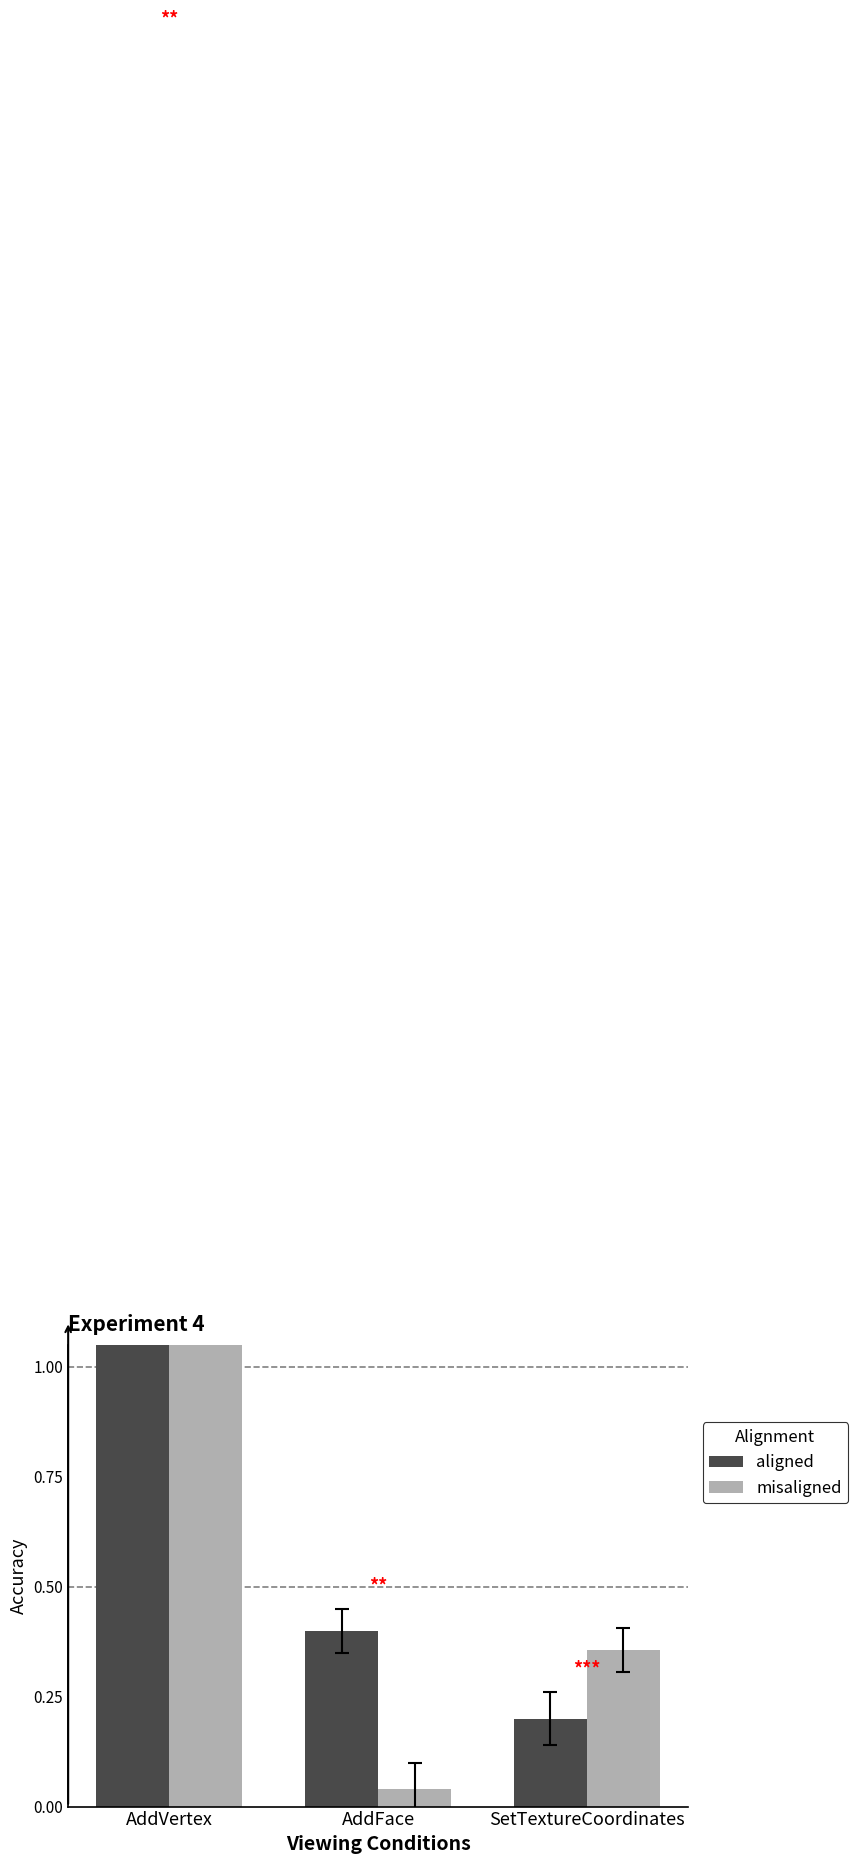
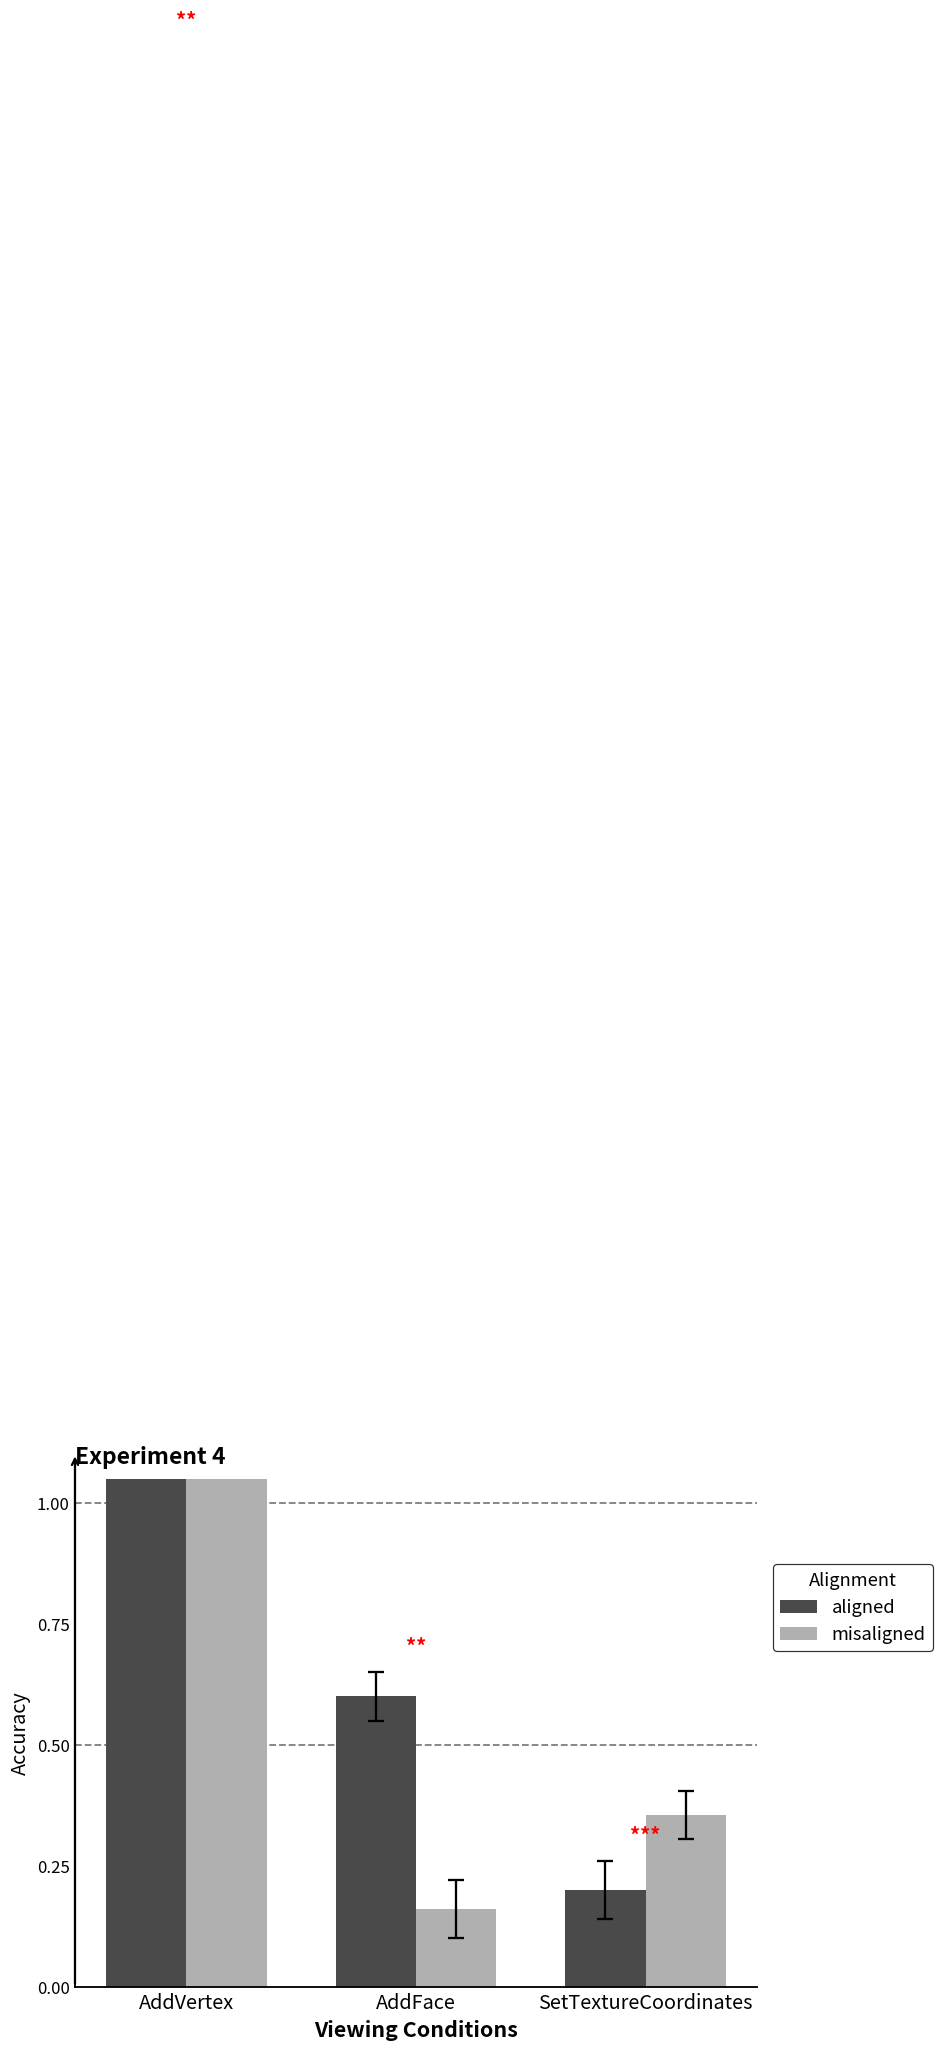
  {
    "aligned": {
-     "AddFace": 0.4,
+     "AddFace": 0.6,
      "SetTextureCoordinates": 0.2
    },
    "misaligned": {
-     "AddFace": 0.04,
+     "AddFace": 0.16,
      "SetTextureCoordinates": 0.36
    }
  }
